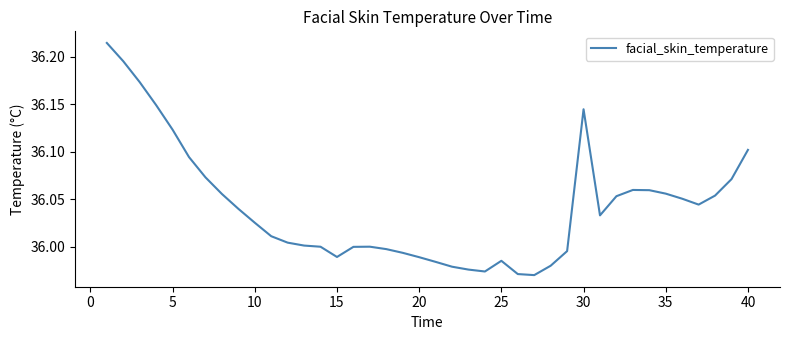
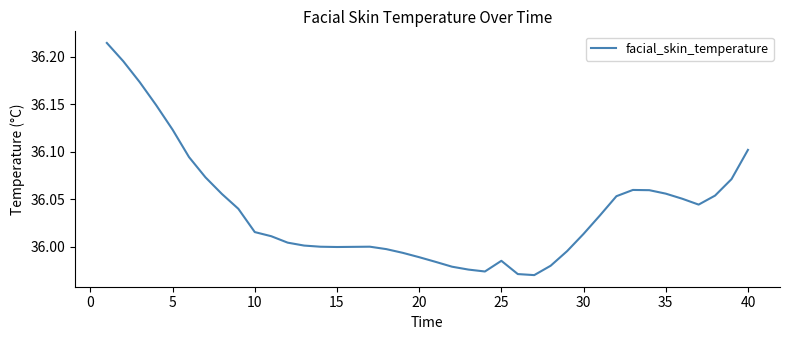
  {
    "5": 36.12,
-   "10": 36.03,
-   "15": 35.99,
+   "10": 36.02,
+   "15": 36.00,
    "20": 35.99,
    "25": 35.98,
-   "30": 36.14,
+   "30": 36.01,
    "35": 36.06,
    "40": 36.10
  }
